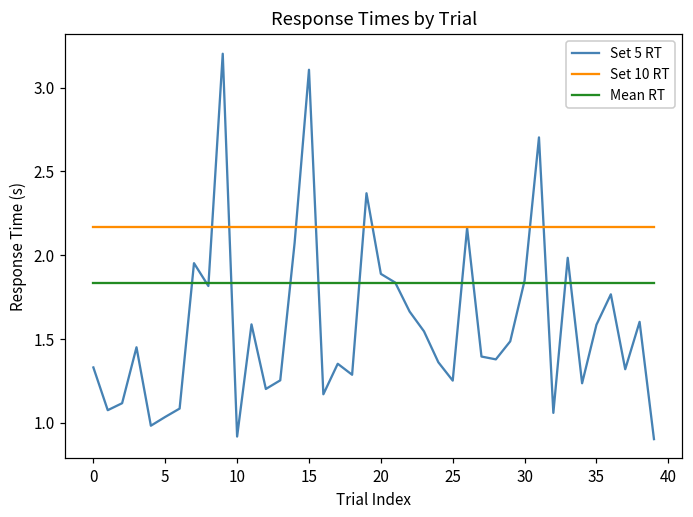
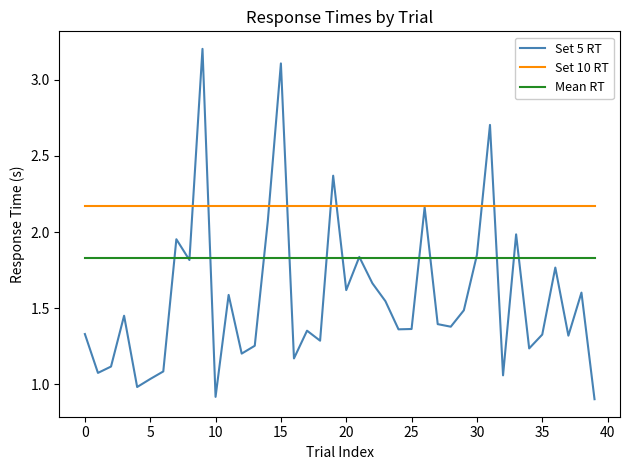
  {
    "Set 5 RT": {
      "0": 1.33,
      "5": 1.04,
      "10": 0.92,
      "15": 3.11,
-     "20": 1.89,
-     "25": 1.25,
+     "20": 1.62,
+     "25": 1.36,
      "30": 1.85,
-     "35": 1.59
+     "35": 1.33
    },
    "Set 10 RT": {
      "0": 2.17,
      "5": 2.17,
      "10": 2.17,
      "15": 2.17,
      "20": 2.17,
      "25": 2.17,
      "30": 2.17,
      "35": 2.17
    },
    "Mean RT": {
      "0": 1.83,
      "5": 1.83,
      "10": 1.83,
      "15": 1.83,
      "20": 1.83,
      "25": 1.83,
      "30": 1.83,
      "35": 1.83
    }
  }
